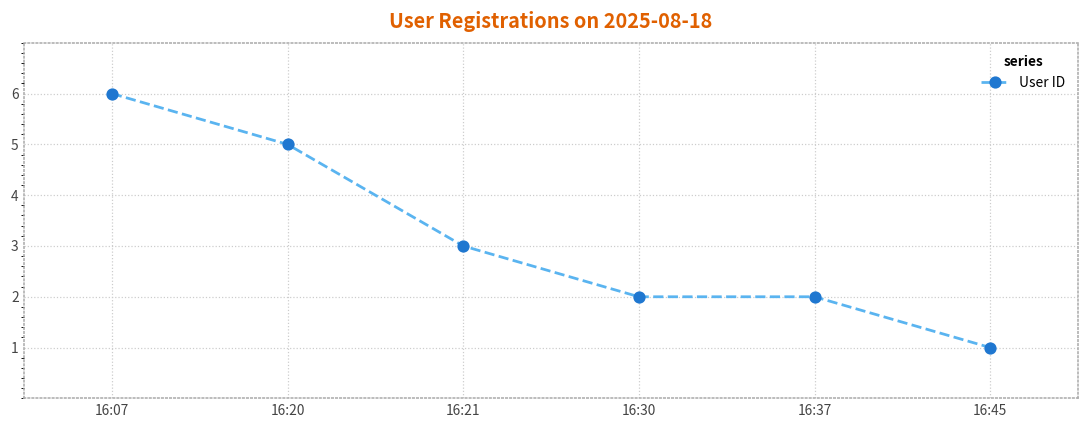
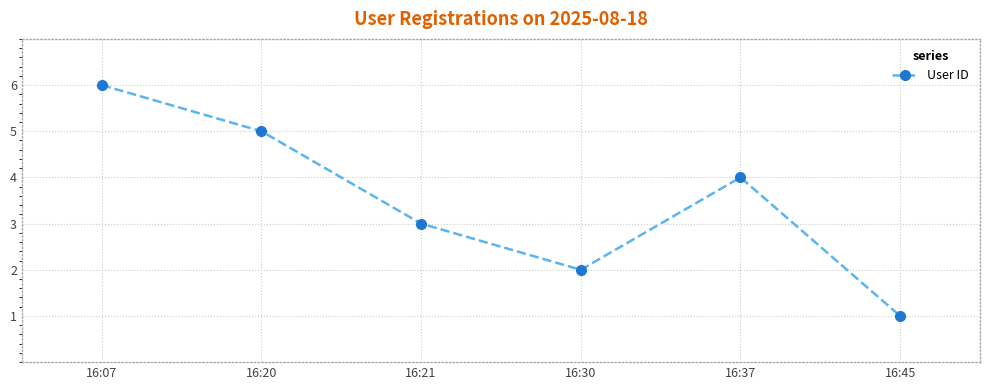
  {
    "16:07": 6,
    "16:20": 5,
    "16:21": 3,
    "16:30": 2,
-   "16:37": 2,
+   "16:37": 4,
    "16:45": 1
  }
